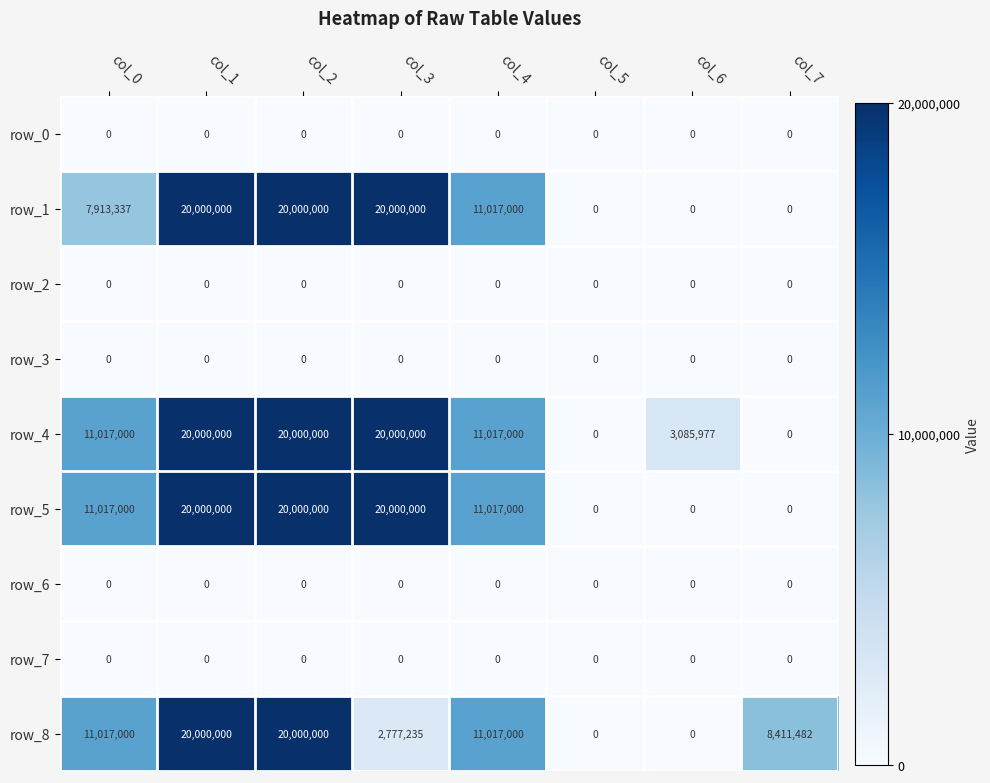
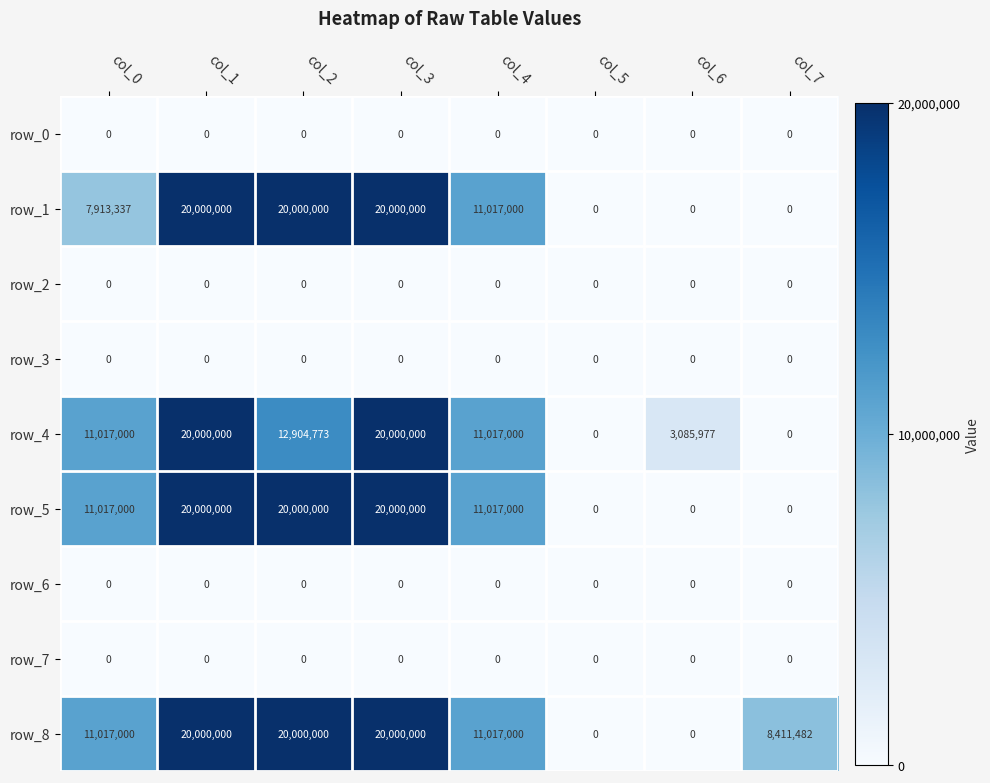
  {
    "row_0": {
      "col_0": "0",
      "col_1": "0",
      "col_2": "0",
      "col_3": "0",
      "col_4": "0",
      "col_5": "0",
      "col_6": "0",
      "col_7": "0"
    },
    "row_1": {
      "col_0": "7,913,337",
      "col_1": "20,000,000",
      "col_2": "20,000,000",
      "col_3": "20,000,000",
      "col_4": "11,017,000",
      "col_5": "0",
      "col_6": "0",
      "col_7": "0"
    },
    "row_2": {
      "col_0": "0",
      "col_1": "0",
      "col_2": "0",
      "col_3": "0",
      "col_4": "0",
      "col_5": "0",
      "col_6": "0",
      "col_7": "0"
    },
    "row_3": {
      "col_0": "0",
      "col_1": "0",
      "col_2": "0",
      "col_3": "0",
      "col_4": "0",
      "col_5": "0",
      "col_6": "0",
      "col_7": "0"
    },
    "row_4": {
      "col_0": "11,017,000",
      "col_1": "20,000,000",
-     "col_2": "20,000,000",
+     "col_2": "12,904,773",
      "col_3": "20,000,000",
      "col_4": "11,017,000",
      "col_5": "0",
      "col_6": "3,085,977",
      "col_7": "0"
    },
    "row_5": {
      "col_0": "11,017,000",
      "col_1": "20,000,000",
      "col_2": "20,000,000",
      "col_3": "20,000,000",
      "col_4": "11,017,000",
      "col_5": "0",
      "col_6": "0",
      "col_7": "0"
    },
    "row_6": {
      "col_0": "0",
      "col_1": "0",
      "col_2": "0",
      "col_3": "0",
      "col_4": "0",
      "col_5": "0",
      "col_6": "0",
      "col_7": "0"
    },
    "row_7": {
      "col_0": "0",
      "col_1": "0",
      "col_2": "0",
      "col_3": "0",
      "col_4": "0",
      "col_5": "0",
      "col_6": "0",
      "col_7": "0"
    },
    "row_8": {
      "col_0": "11,017,000",
      "col_1": "20,000,000",
      "col_2": "20,000,000",
-     "col_3": "2,777,235",
+     "col_3": "20,000,000",
      "col_4": "11,017,000",
      "col_5": "0",
      "col_6": "0",
      "col_7": "8,411,482"
    }
  }
